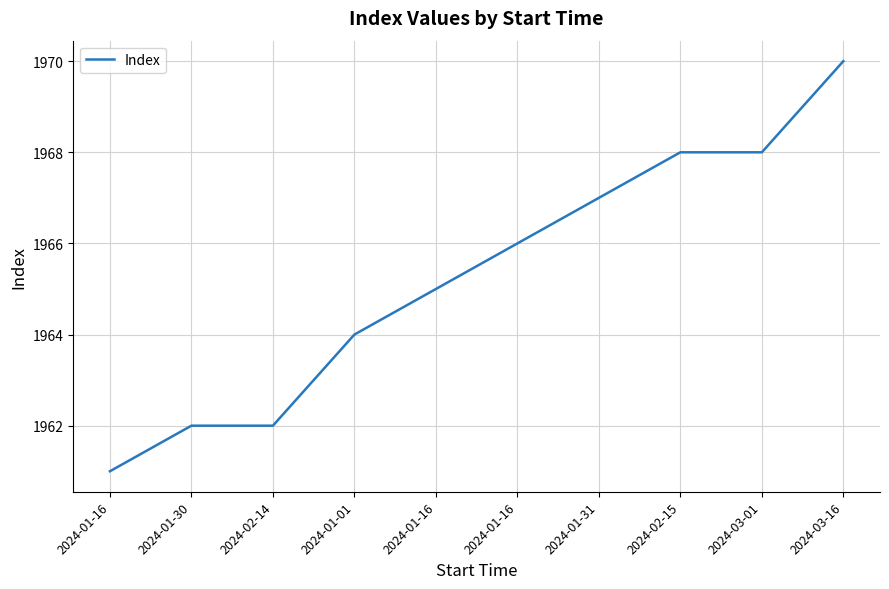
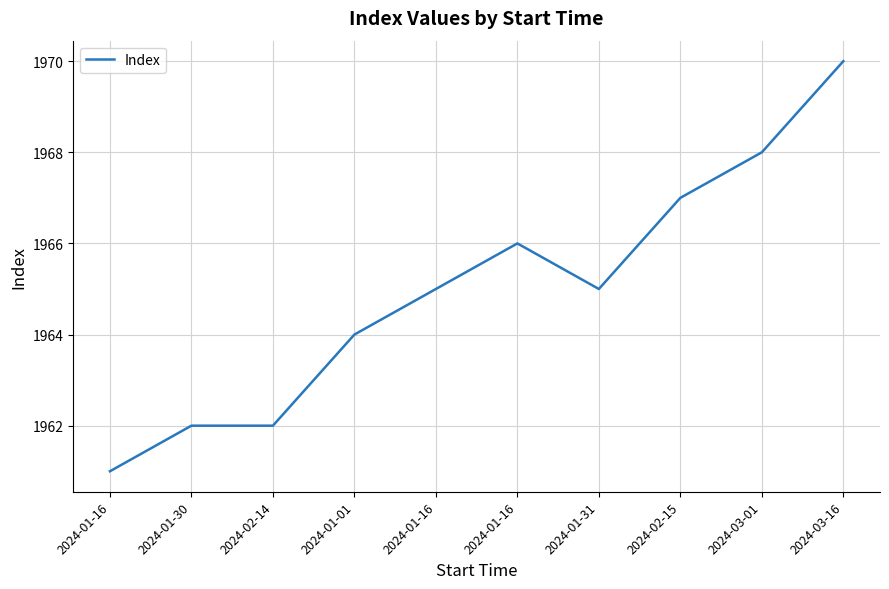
  {
    "2024-01-30": 1962,
    "2024-02-14": 1962,
    "2024-01-01": 1964,
-   "2024-01-31": 1967,
-   "2024-02-15": 1968,
+   "2024-01-31": 1965,
+   "2024-02-15": 1967,
    "2024-03-01": 1968,
    "2024-03-16": 1970
  }
